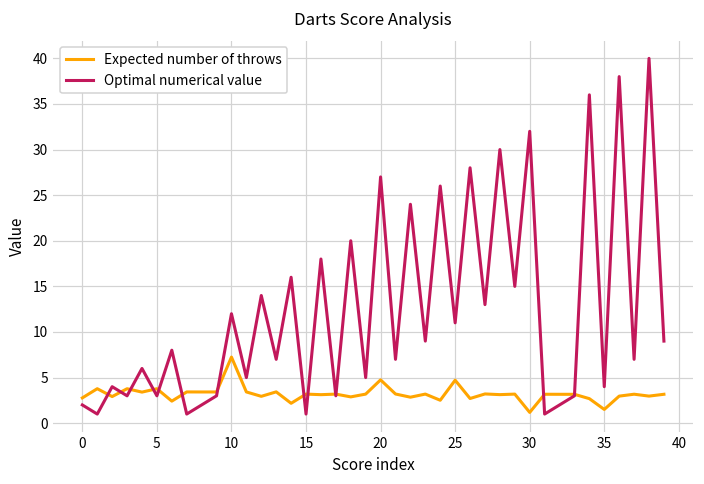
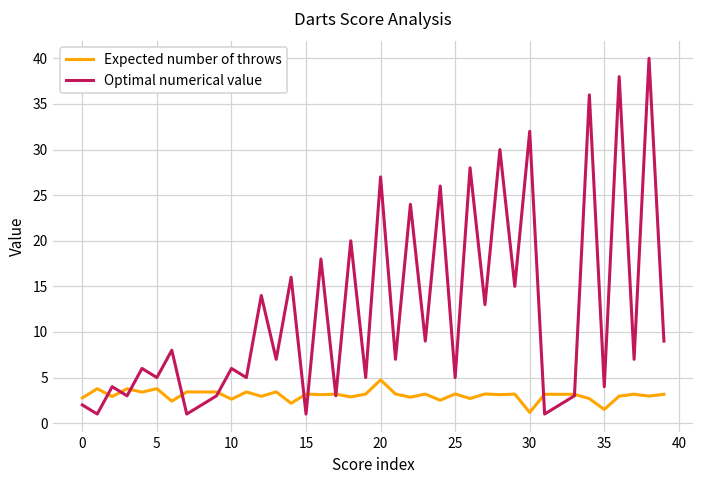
  {
    "Expected number of throws": {
      "0": 3,
      "5": 4,
-     "10": 7,
+     "10": 3,
      "15": 3,
      "20": 5,
-     "25": 5,
+     "25": 3,
      "30": 1,
      "35": 2
    },
    "Optimal numerical value": {
      "0": 2,
-     "5": 3,
-     "10": 12,
+     "5": 5,
+     "10": 6,
      "15": 1,
      "20": 27,
-     "25": 11,
+     "25": 5,
      "30": 32,
      "35": 4
    }
  }
